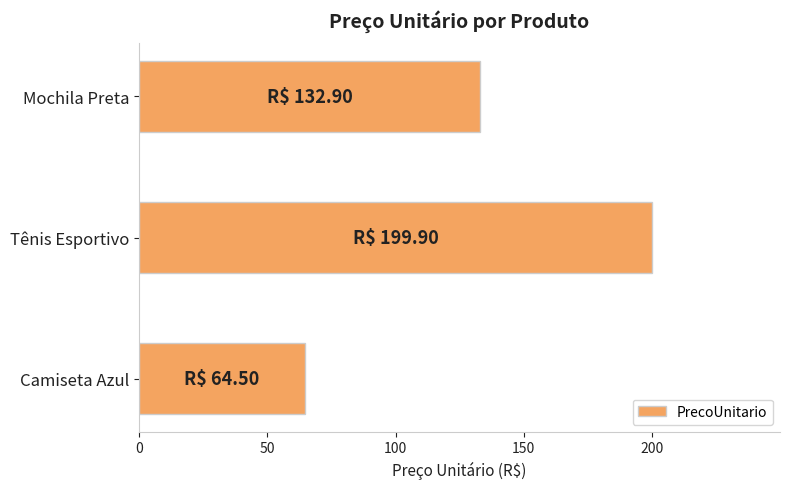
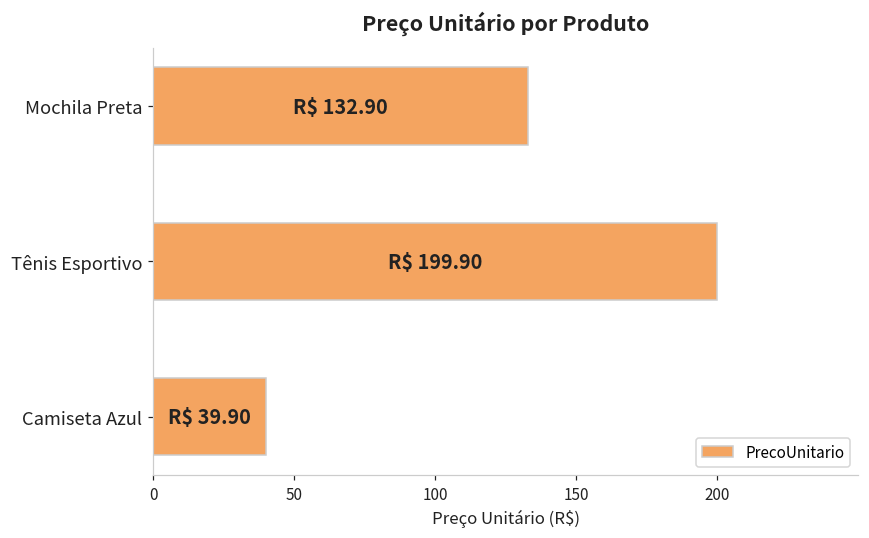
  {
    "Mochila Preta": 132.90,
    "Tênis Esportivo": 199.90,
-   "Camiseta Azul": 64.50
+   "Camiseta Azul": 39.90
  }
